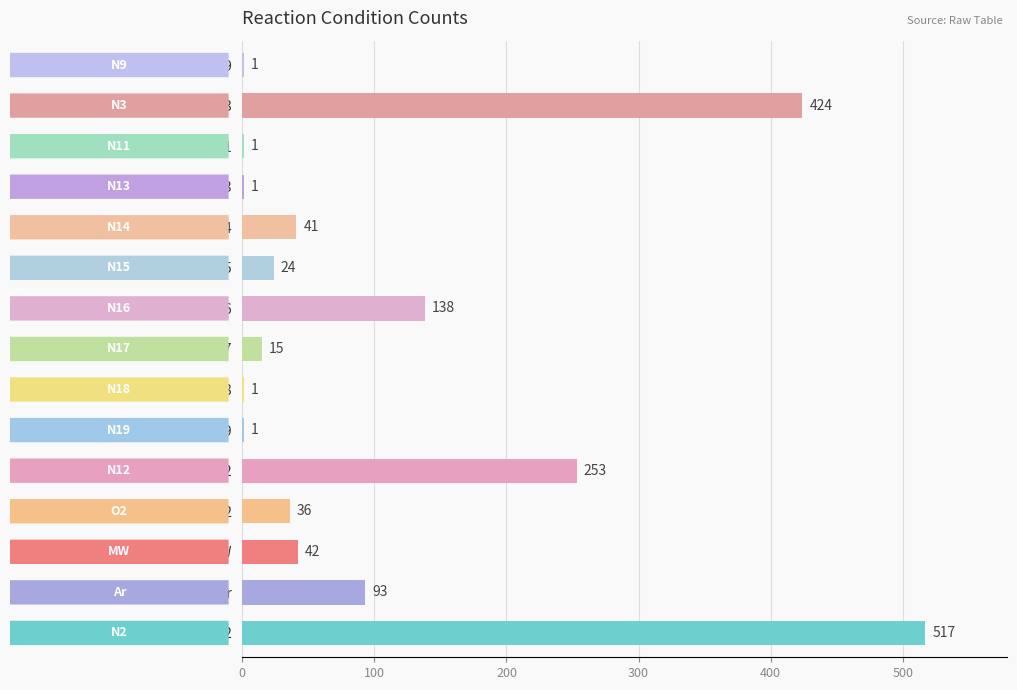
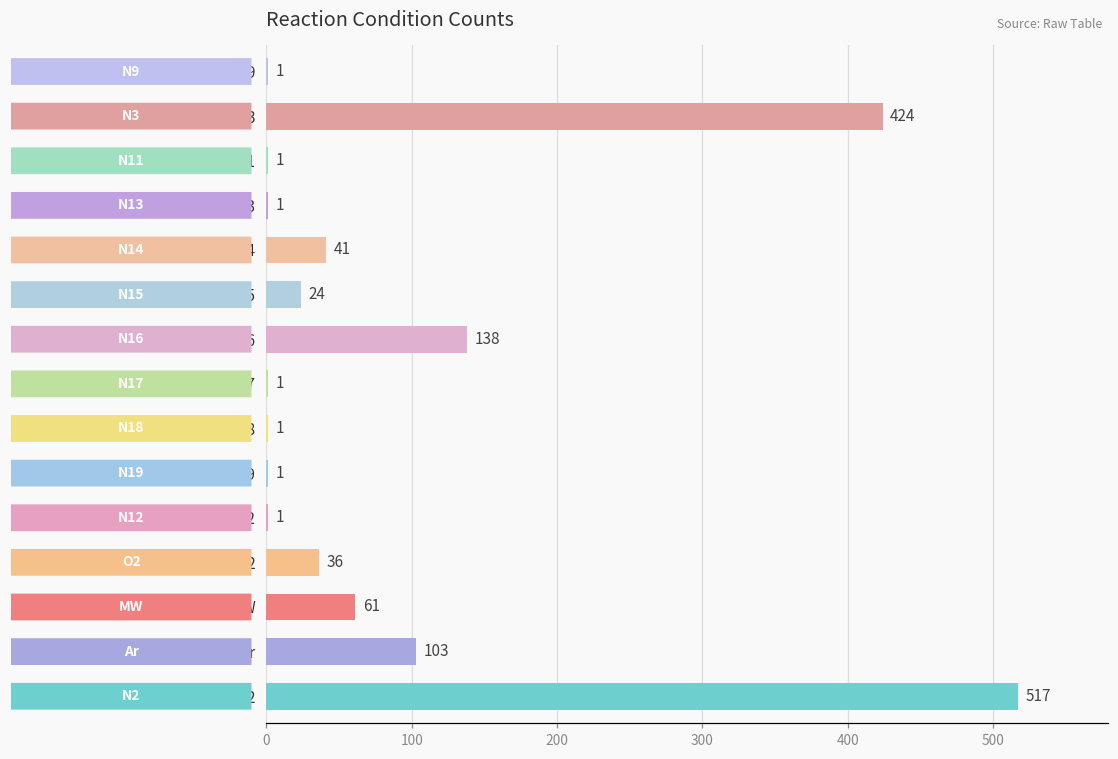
  {
    "N9": 1,
    "N3": 424,
    "N11": 1,
    "N13": 1,
    "N14": 41,
    "N15": 24,
    "N16": 138,
-   "N17": 15,
+   "N17": 1,
    "N18": 1,
    "N19": 1,
-   "N12": 253,
+   "N12": 1,
    "O2": 36,
-   "MW": 42,
-   "Ar": 93,
+   "MW": 61,
+   "Ar": 103,
    "N2": 517
  }
